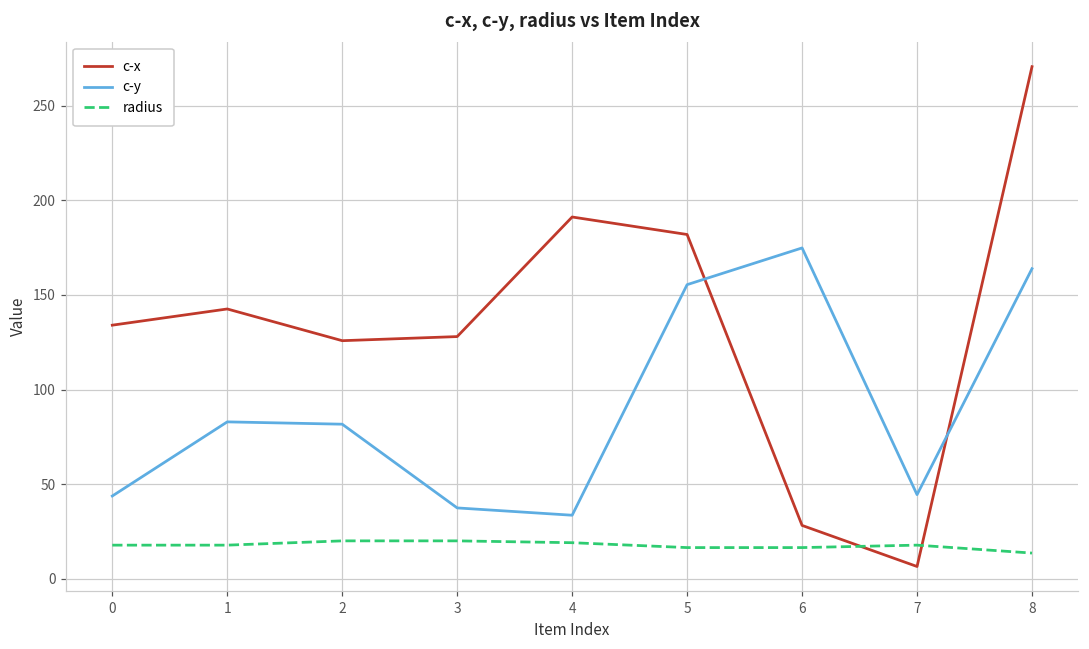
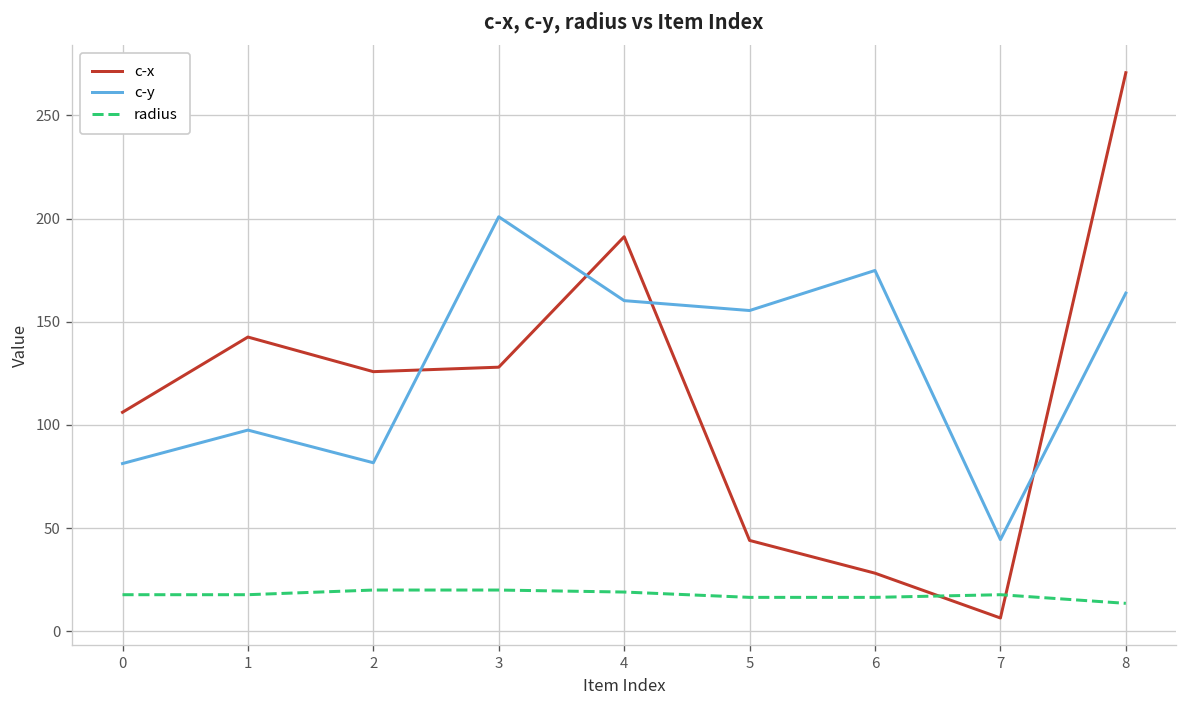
  {
    "c-x": {
-     "0": 134,
+     "0": 106,
      "1": 143,
      "2": 126,
      "3": 128,
      "4": 191,
-     "5": 182,
+     "5": 44,
      "6": 28,
      "7": 6,
      "8": 271
    },
    "c-y": {
-     "0": 44,
-     "1": 83,
+     "0": 81,
+     "1": 98,
      "2": 82,
-     "3": 37,
-     "4": 34,
+     "3": 201,
+     "4": 160,
      "5": 155,
      "6": 175,
      "7": 44,
      "8": 164
    },
    "radius": {
      "0": 18,
      "1": 18,
      "2": 20,
      "3": 20,
      "4": 19,
      "5": 16,
      "6": 16,
      "7": 18,
      "8": 14
    }
  }
